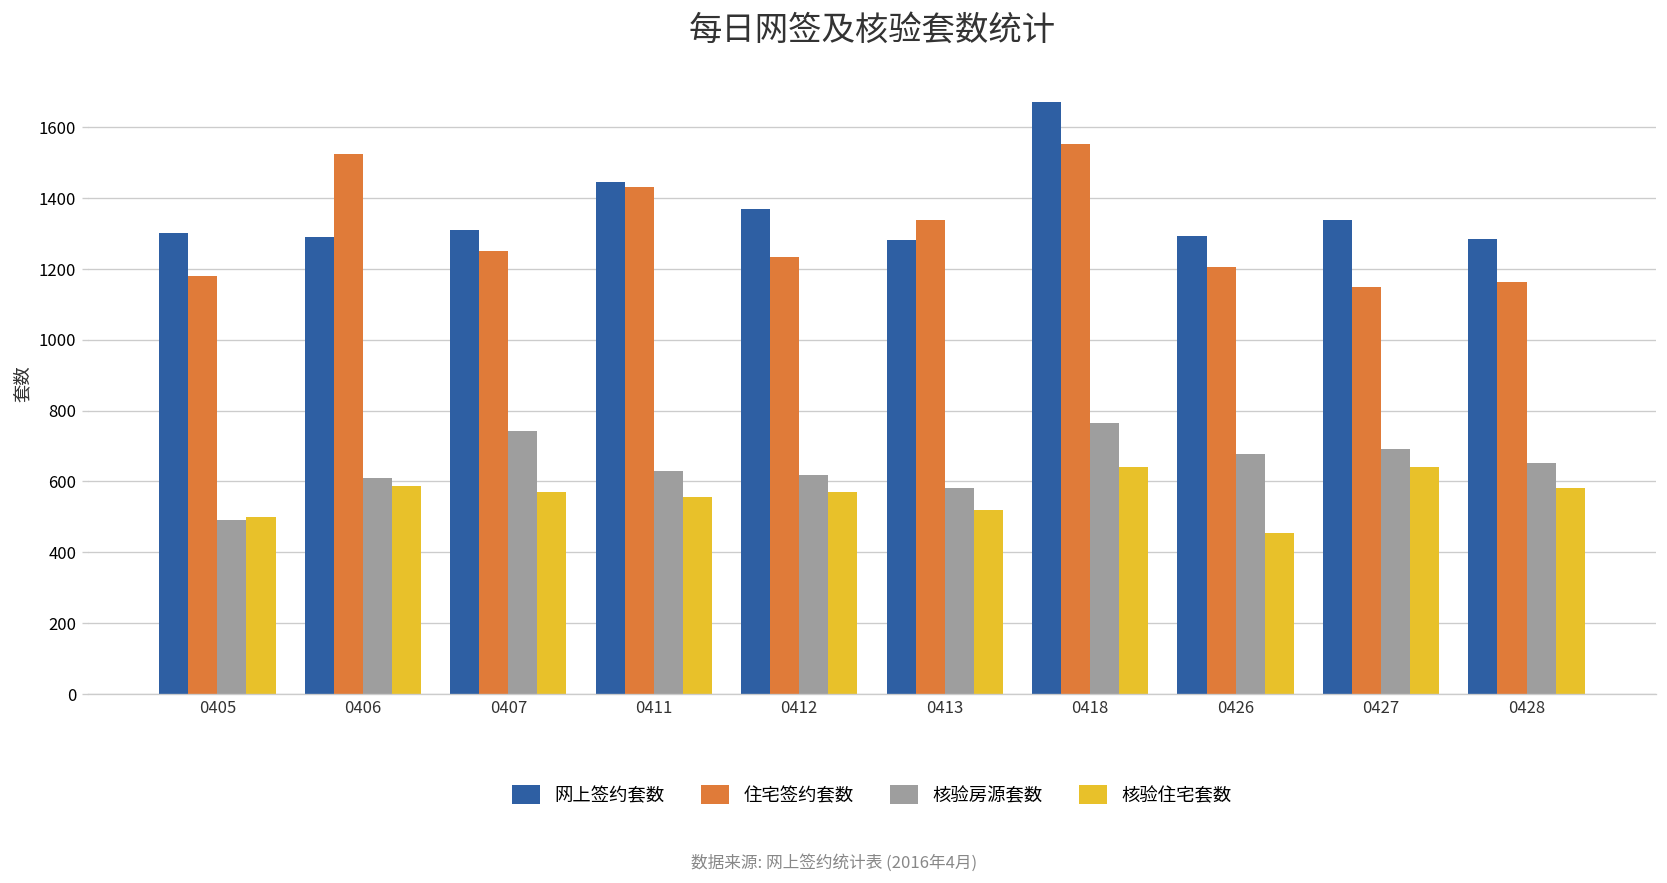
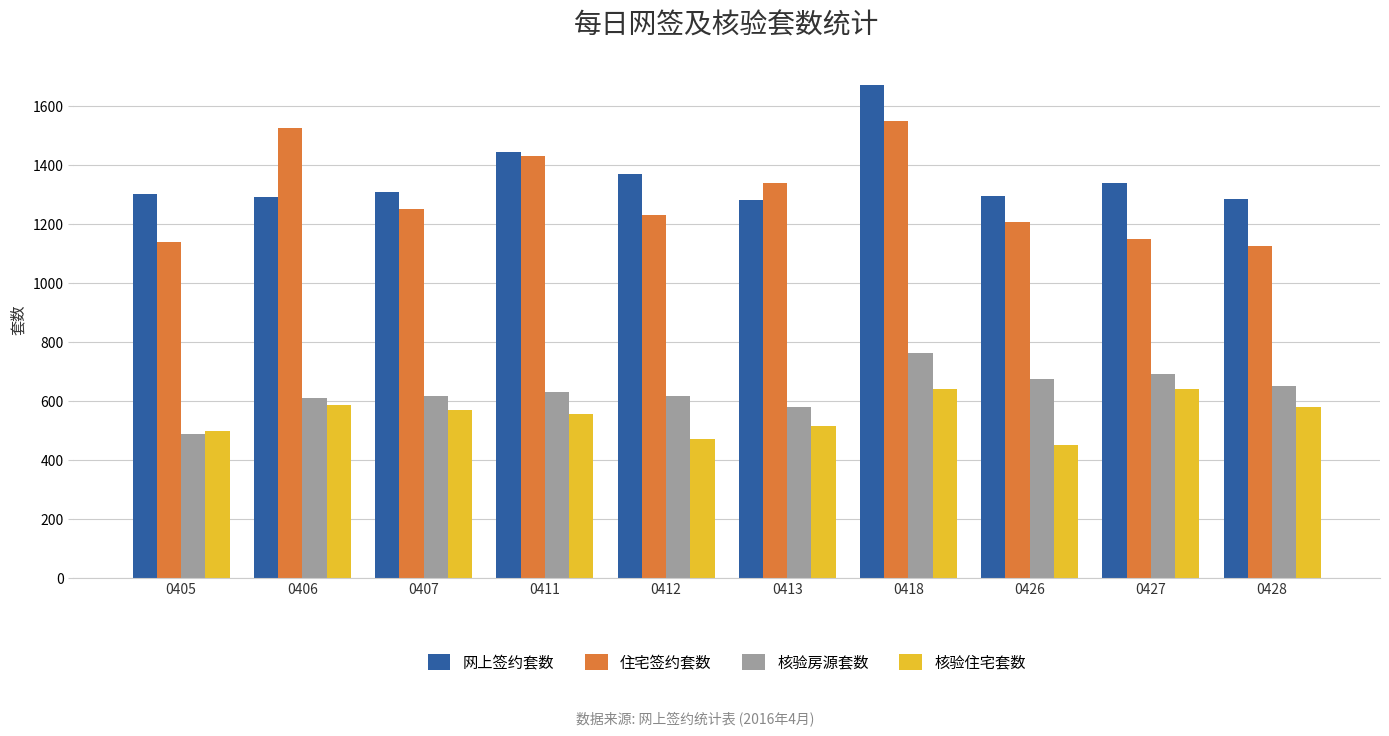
  {
    "网上签约套数": {
      "0405": 1300,
      "0406": 1290,
      "0407": 1310,
      "0411": 1450,
      "0412": 1370,
      "0413": 1280,
      "0418": 1670,
      "0426": 1290,
      "0427": 1340,
      "0428": 1280
    },
    "住宅签约套数": {
-     "0405": 1180,
+     "0405": 1140,
      "0406": 1530,
      "0407": 1250,
      "0411": 1430,
      "0412": 1230,
      "0413": 1340,
      "0418": 1550,
      "0426": 1210,
      "0427": 1150,
-     "0428": 1160
+     "0428": 1130
    },
    "核验房源套数": {
      "0405": 490,
      "0406": 610,
-     "0407": 740,
+     "0407": 620,
      "0411": 630,
      "0412": 620,
      "0413": 580,
      "0418": 760,
      "0426": 680,
      "0427": 690,
      "0428": 650
    },
    "核验住宅套数": {
      "0405": 500,
      "0406": 590,
      "0407": 570,
      "0411": 560,
-     "0412": 570,
+     "0412": 470,
      "0413": 520,
      "0418": 640,
      "0426": 450,
      "0427": 640,
      "0428": 580
    }
  }
